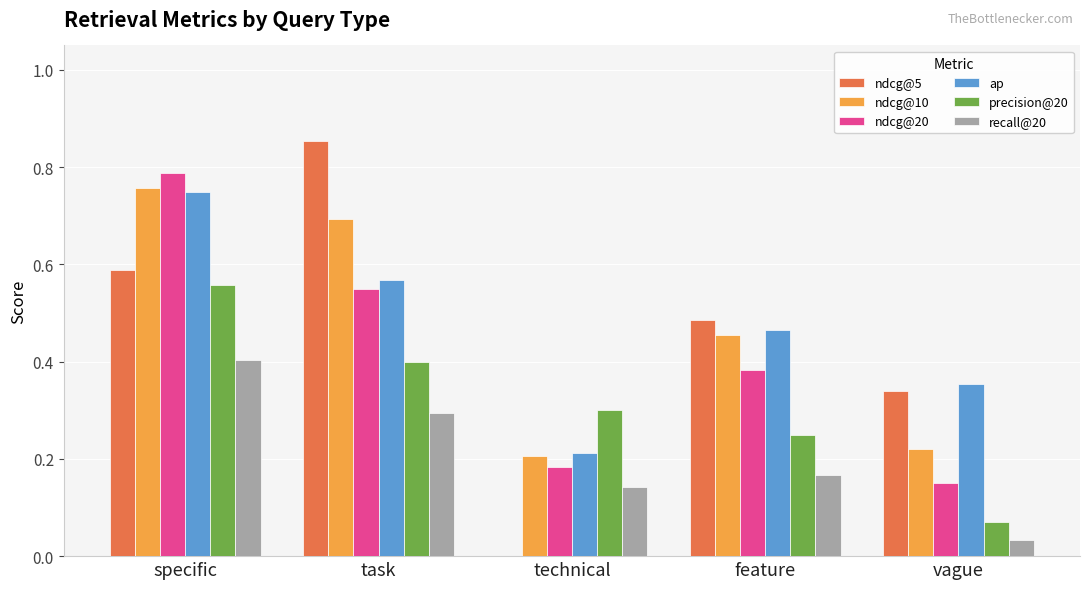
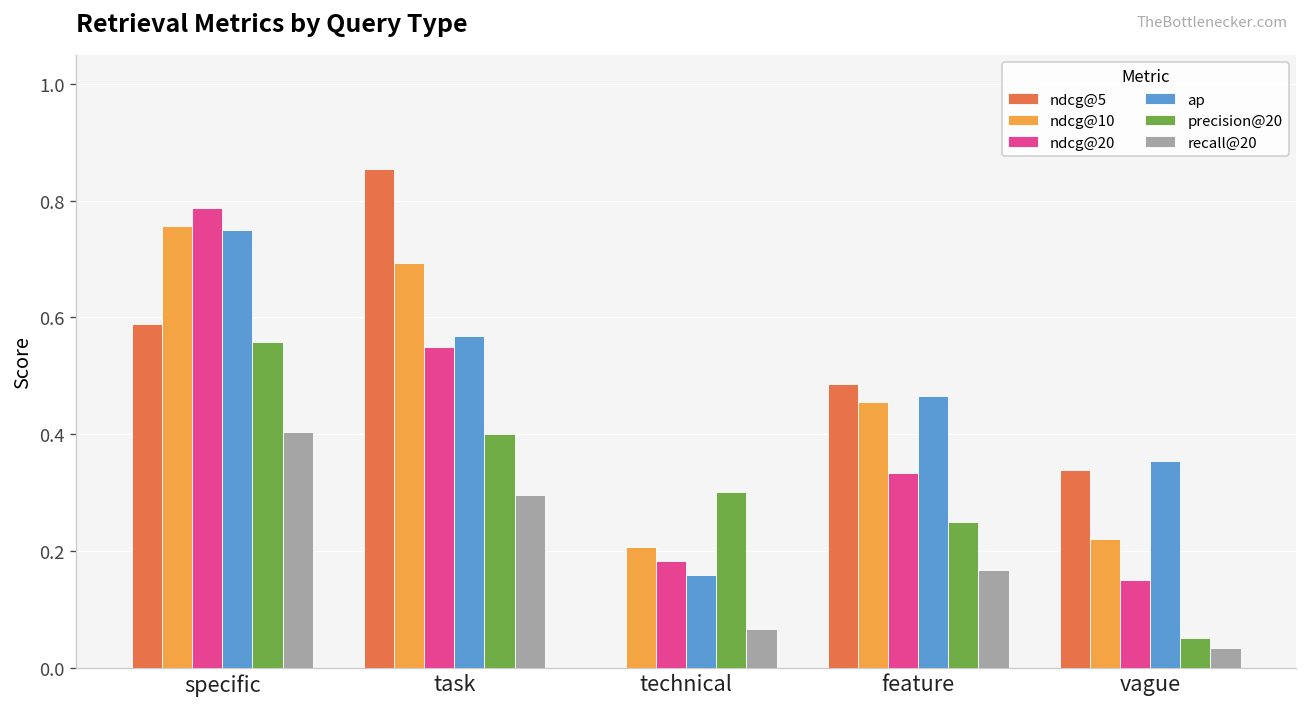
  {
    "ndcg@20": {
      "specific": 0.79,
      "task": 0.55,
      "technical": 0.18,
-     "feature": 0.38,
+     "feature": 0.33,
      "vague": 0.15
    },
    "ap": {
      "specific": 0.75,
      "task": 0.57,
-     "technical": 0.21,
+     "technical": 0.16,
      "feature": 0.47,
      "vague": 0.35
    },
    "precision@20": {
      "specific": 0.56,
      "task": 0.40,
      "technical": 0.30,
      "feature": 0.25,
-     "vague": 0.07
+     "vague": 0.05
    },
    "recall@20": {
      "specific": 0.40,
      "task": 0.29,
-     "technical": 0.14,
+     "technical": 0.07,
      "feature": 0.17,
      "vague": 0.03
    }
  }
